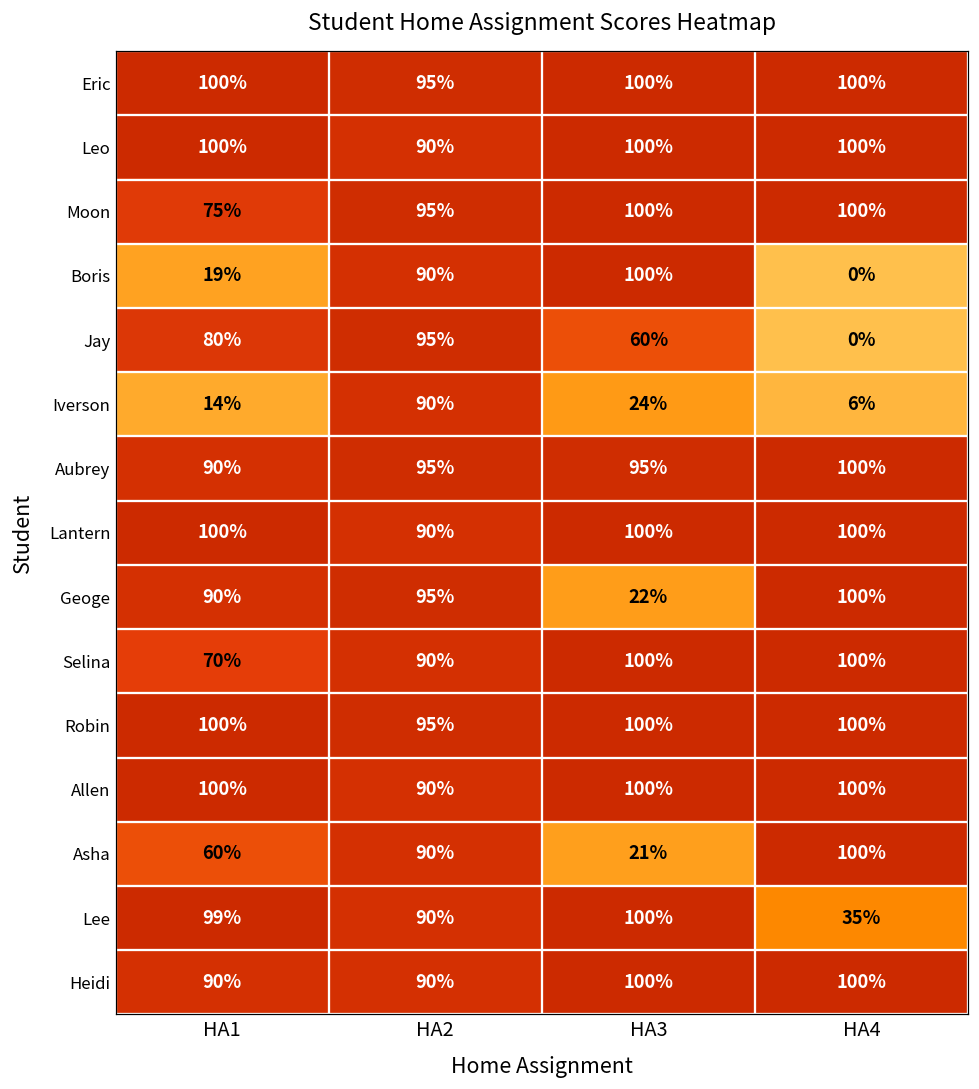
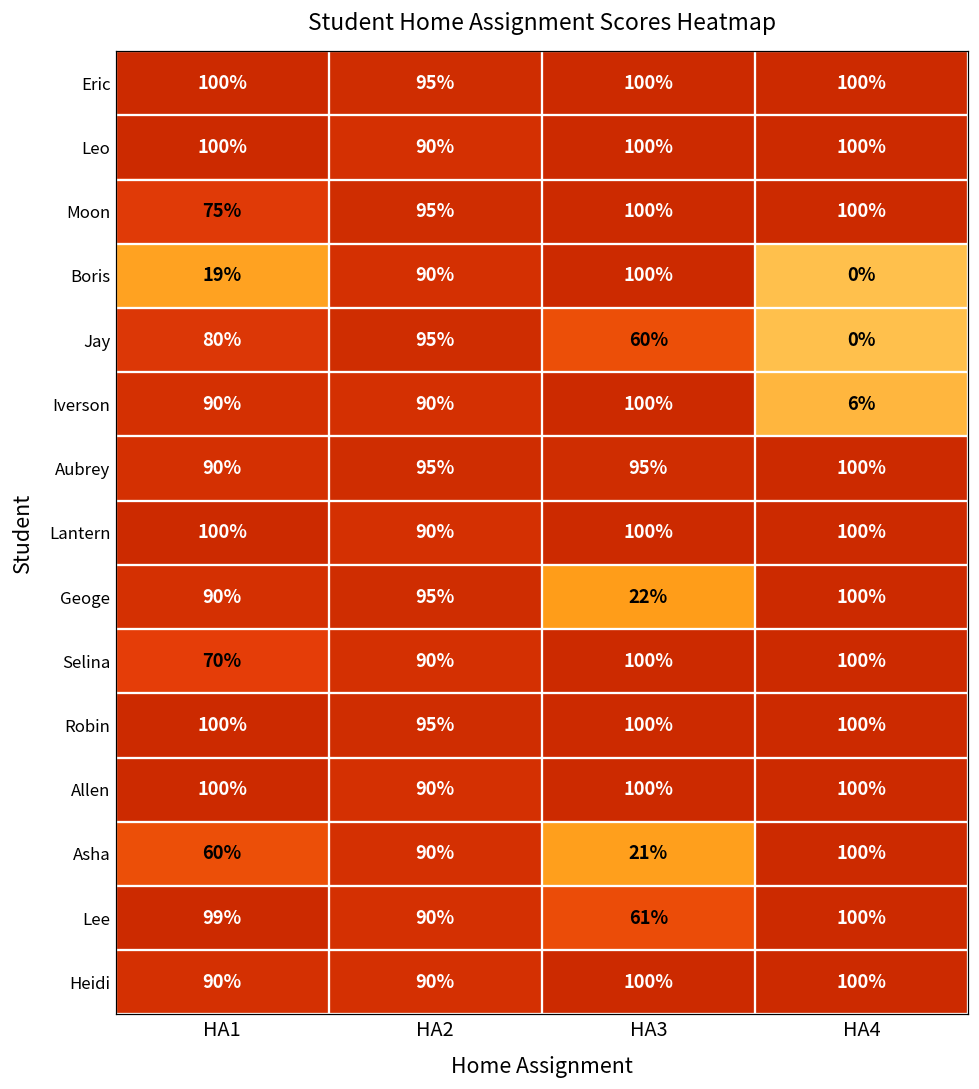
  {
    "Eric": {
      "HA1": "100%",
      "HA2": "95%",
      "HA3": "100%",
      "HA4": "100%"
    },
    "Leo": {
      "HA1": "100%",
      "HA2": "90%",
      "HA3": "100%",
      "HA4": "100%"
    },
    "Moon": {
      "HA1": "75%",
      "HA2": "95%",
      "HA3": "100%",
      "HA4": "100%"
    },
    "Boris": {
      "HA1": "19%",
      "HA2": "90%",
      "HA3": "100%",
      "HA4": "0%"
    },
    "Jay": {
      "HA1": "80%",
      "HA2": "95%",
      "HA3": "60%",
      "HA4": "0%"
    },
    "Iverson": {
-     "HA1": "14%",
+     "HA1": "90%",
      "HA2": "90%",
-     "HA3": "24%",
+     "HA3": "100%",
      "HA4": "6%"
    },
    "Aubrey": {
      "HA1": "90%",
      "HA2": "95%",
      "HA3": "95%",
      "HA4": "100%"
    },
    "Lantern": {
      "HA1": "100%",
      "HA2": "90%",
      "HA3": "100%",
      "HA4": "100%"
    },
    "Geoge": {
      "HA1": "90%",
      "HA2": "95%",
      "HA3": "22%",
      "HA4": "100%"
    },
    "Selina": {
      "HA1": "70%",
      "HA2": "90%",
      "HA3": "100%",
      "HA4": "100%"
    },
    "Robin": {
      "HA1": "100%",
      "HA2": "95%",
      "HA3": "100%",
      "HA4": "100%"
    },
    "Allen": {
      "HA1": "100%",
      "HA2": "90%",
      "HA3": "100%",
      "HA4": "100%"
    },
    "Asha": {
      "HA1": "60%",
      "HA2": "90%",
      "HA3": "21%",
      "HA4": "100%"
    },
    "Lee": {
      "HA1": "99%",
      "HA2": "90%",
-     "HA3": "100%",
-     "HA4": "35%"
+     "HA3": "61%",
+     "HA4": "100%"
    },
    "Heidi": {
      "HA1": "90%",
      "HA2": "90%",
      "HA3": "100%",
      "HA4": "100%"
    }
  }
